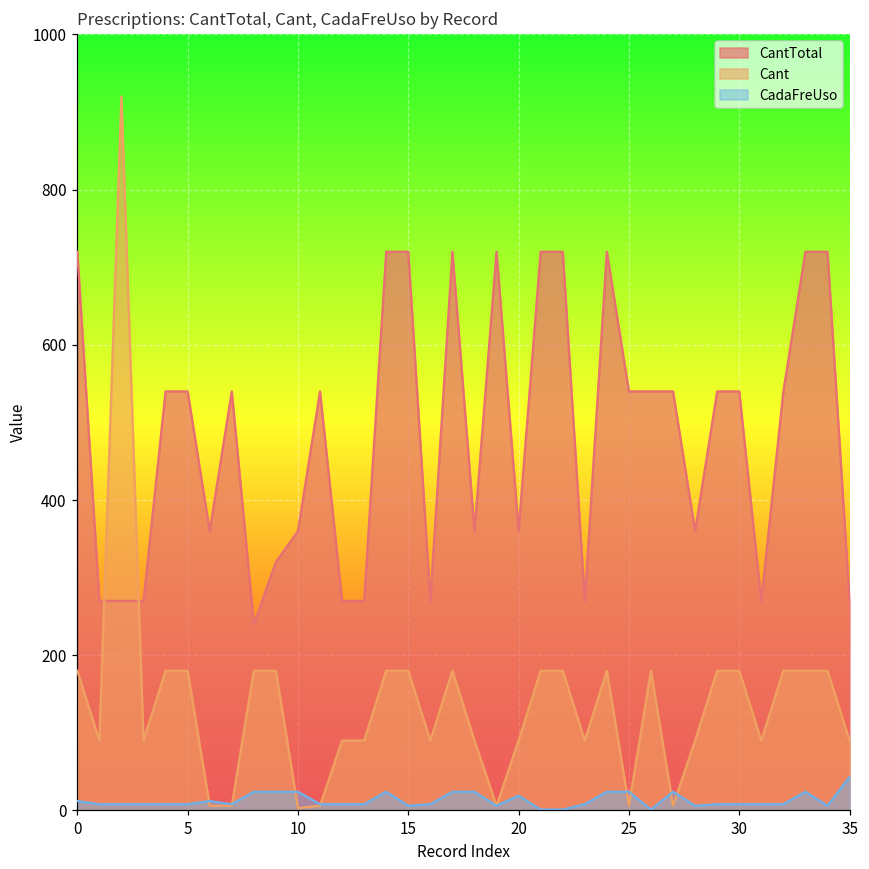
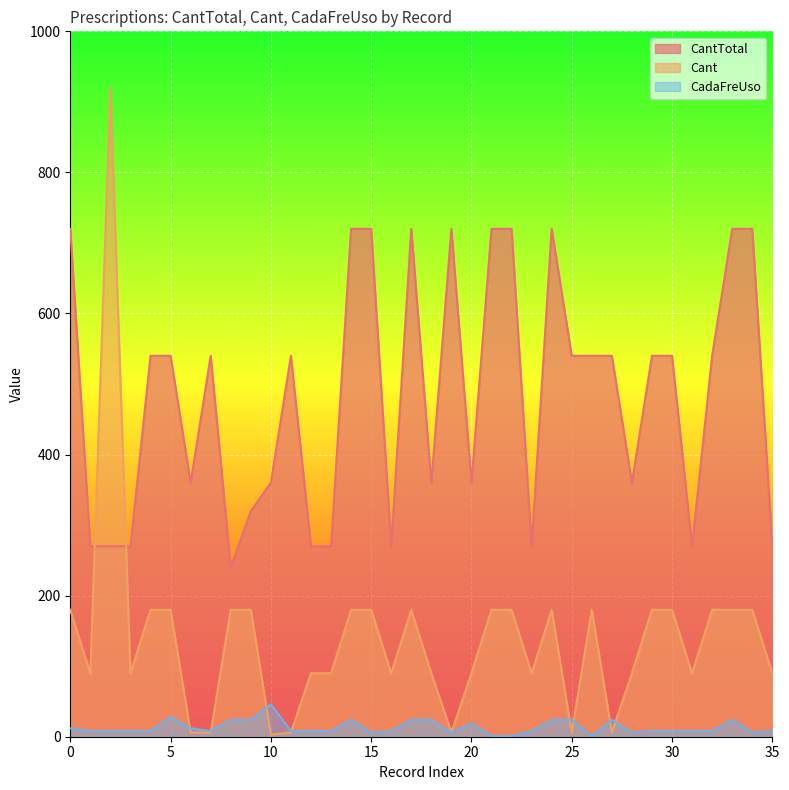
  {
    "CadaFreUso": {
      "0": 10,
-     "5": 10,
-     "10": 20,
+     "5": 30,
+     "10": 50,
      "15": 10,
      "20": 20,
      "25": 20,
      "30": 10,
-     "35": 40
+     "35": 10
    }
  }
